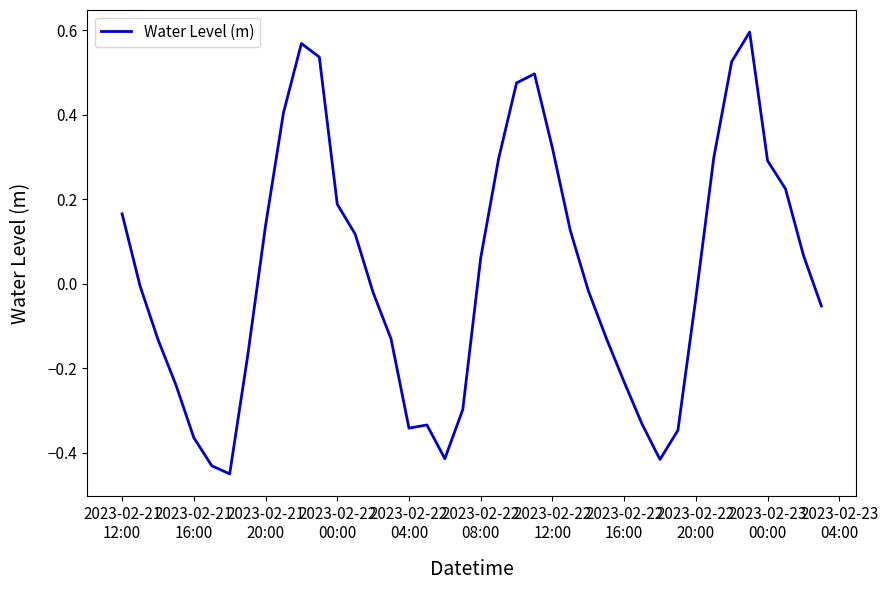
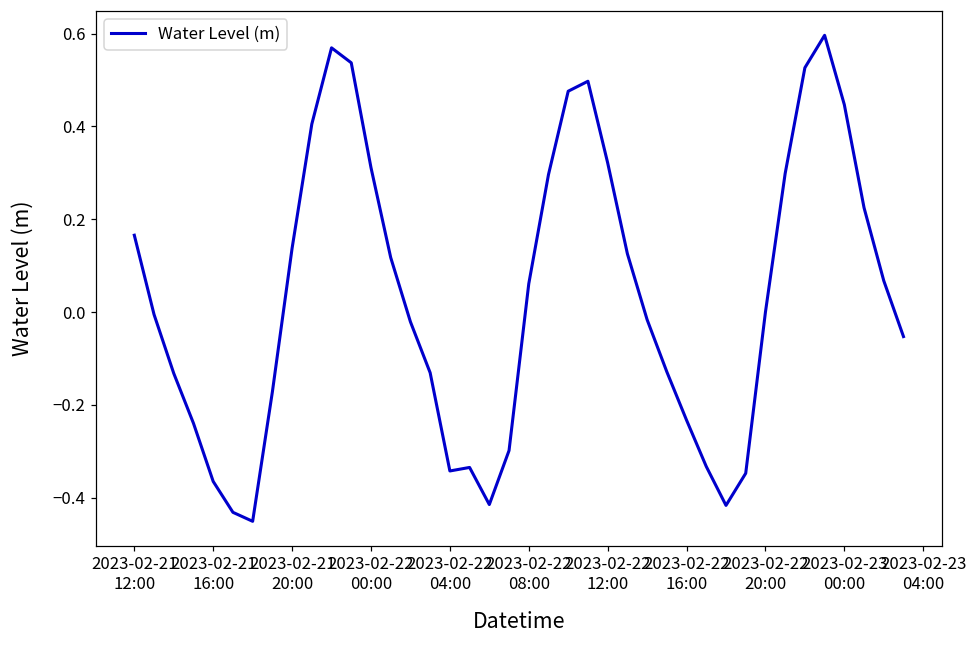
  {
    "2023-02-21 12:00": 0.17,
    "2023-02-21 16:00": -0.36,
    "2023-02-21 20:00": 0.14,
-   "2023-02-22 00:00": 0.19,
+   "2023-02-22 00:00": 0.31,
    "2023-02-22 04:00": -0.34,
    "2023-02-22 08:00": 0.06,
    "2023-02-22 12:00": 0.32,
    "2023-02-22 16:00": -0.23,
-   "2023-02-22 20:00": -0.03,
-   "2023-02-23 00:00": 0.29
+   "2023-02-22 20:00": 0.00,
+   "2023-02-23 00:00": 0.45
  }
